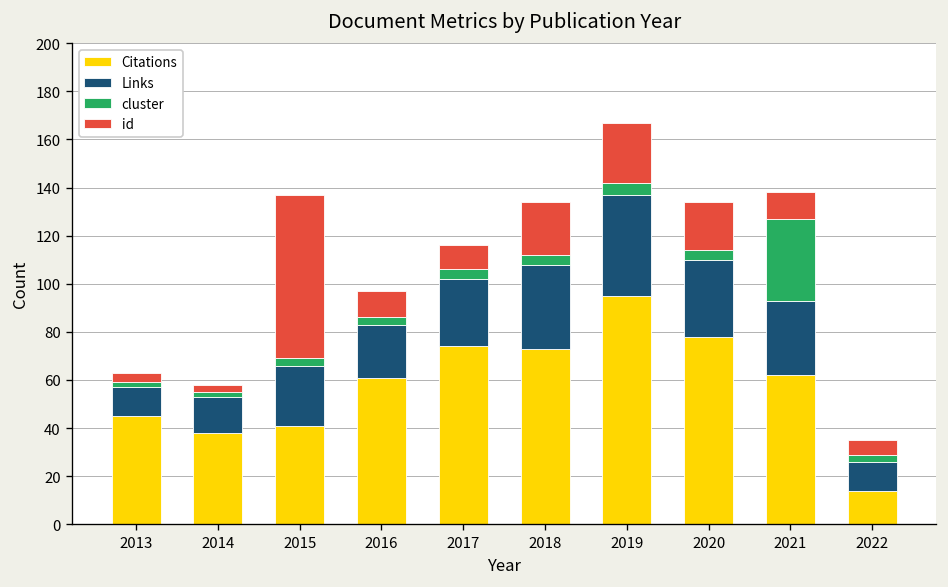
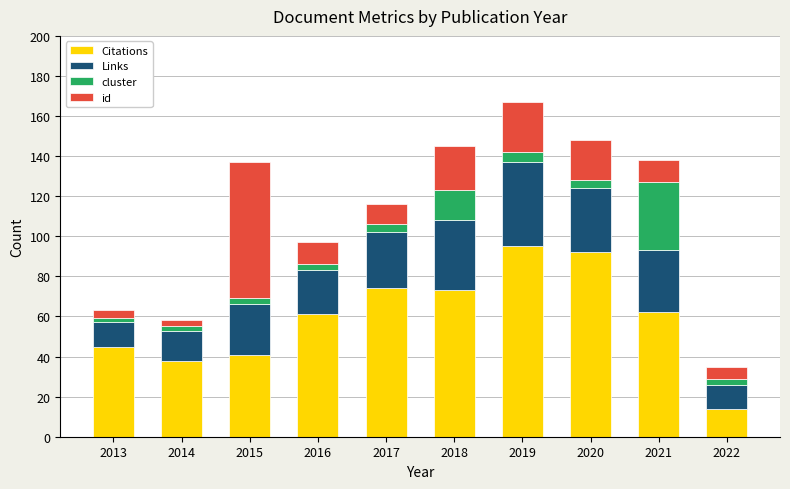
  {
    "Citations": {
      "2013": 45,
      "2014": 38,
      "2015": 41,
      "2016": 61,
      "2017": 74,
      "2018": 73,
      "2019": 95,
-     "2020": 78,
+     "2020": 92,
      "2021": 62,
      "2022": 14
    },
    "Links": {
      "2013": 12,
      "2014": 15,
      "2015": 25,
      "2016": 22,
      "2017": 28,
      "2018": 35,
      "2019": 42,
      "2020": 32,
      "2021": 31,
      "2022": 12
    },
    "cluster": {
      "2013": 2,
      "2014": 2,
      "2015": 3,
      "2016": 3,
      "2017": 4,
-     "2018": 4,
+     "2018": 15,
      "2019": 5,
      "2020": 4,
      "2021": 34,
      "2022": 3
    },
    "id": {
      "2013": 4,
      "2014": 3,
      "2015": 68,
      "2016": 11,
      "2017": 10,
      "2018": 22,
      "2019": 25,
      "2020": 20,
      "2021": 11,
      "2022": 6
    }
  }
